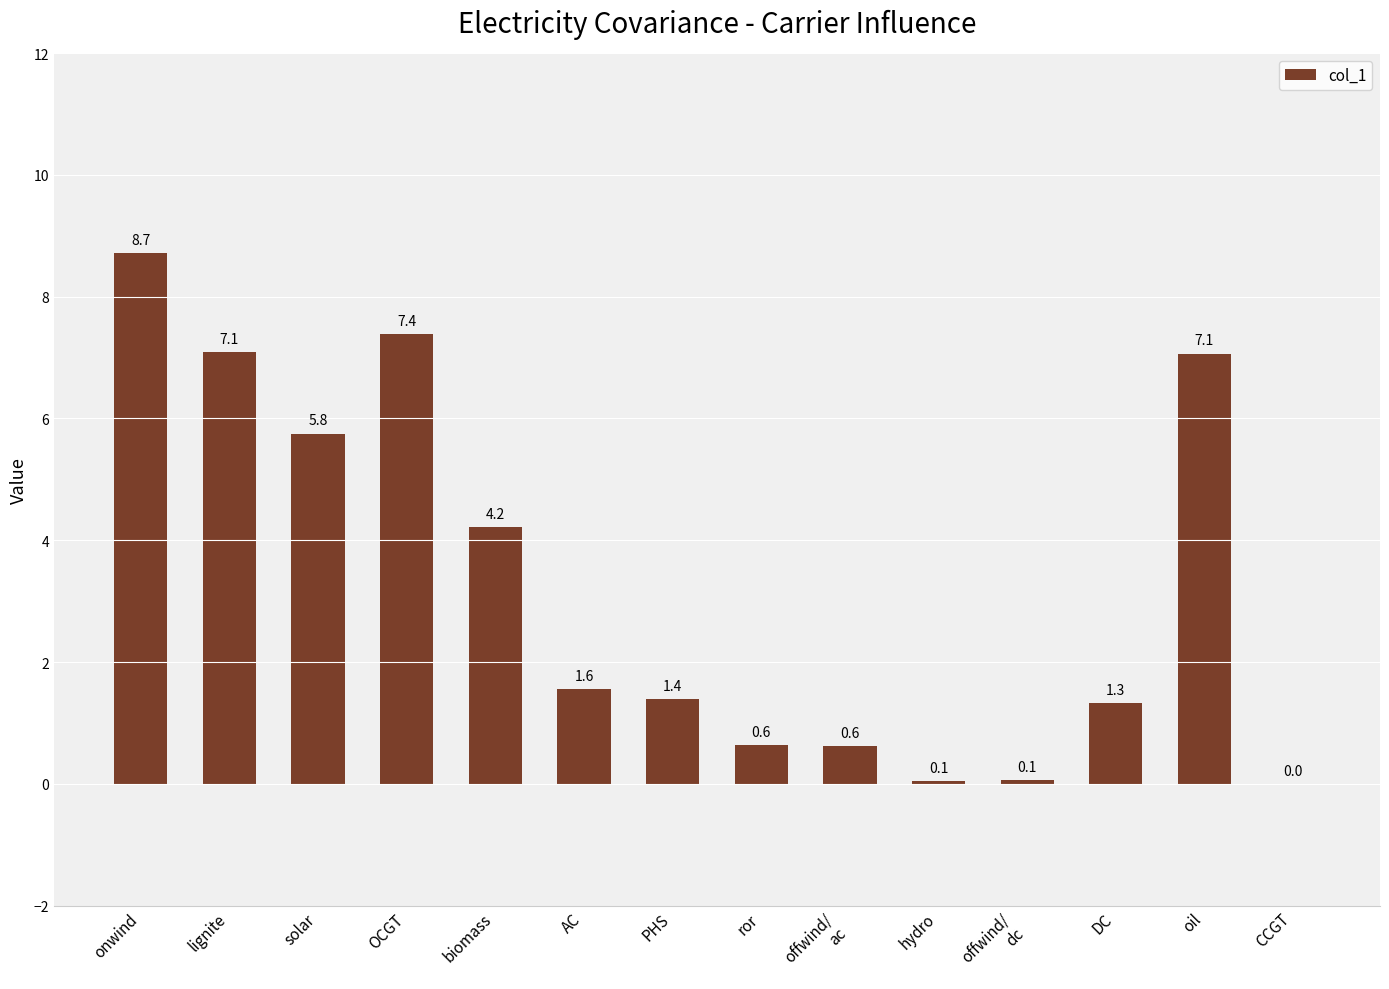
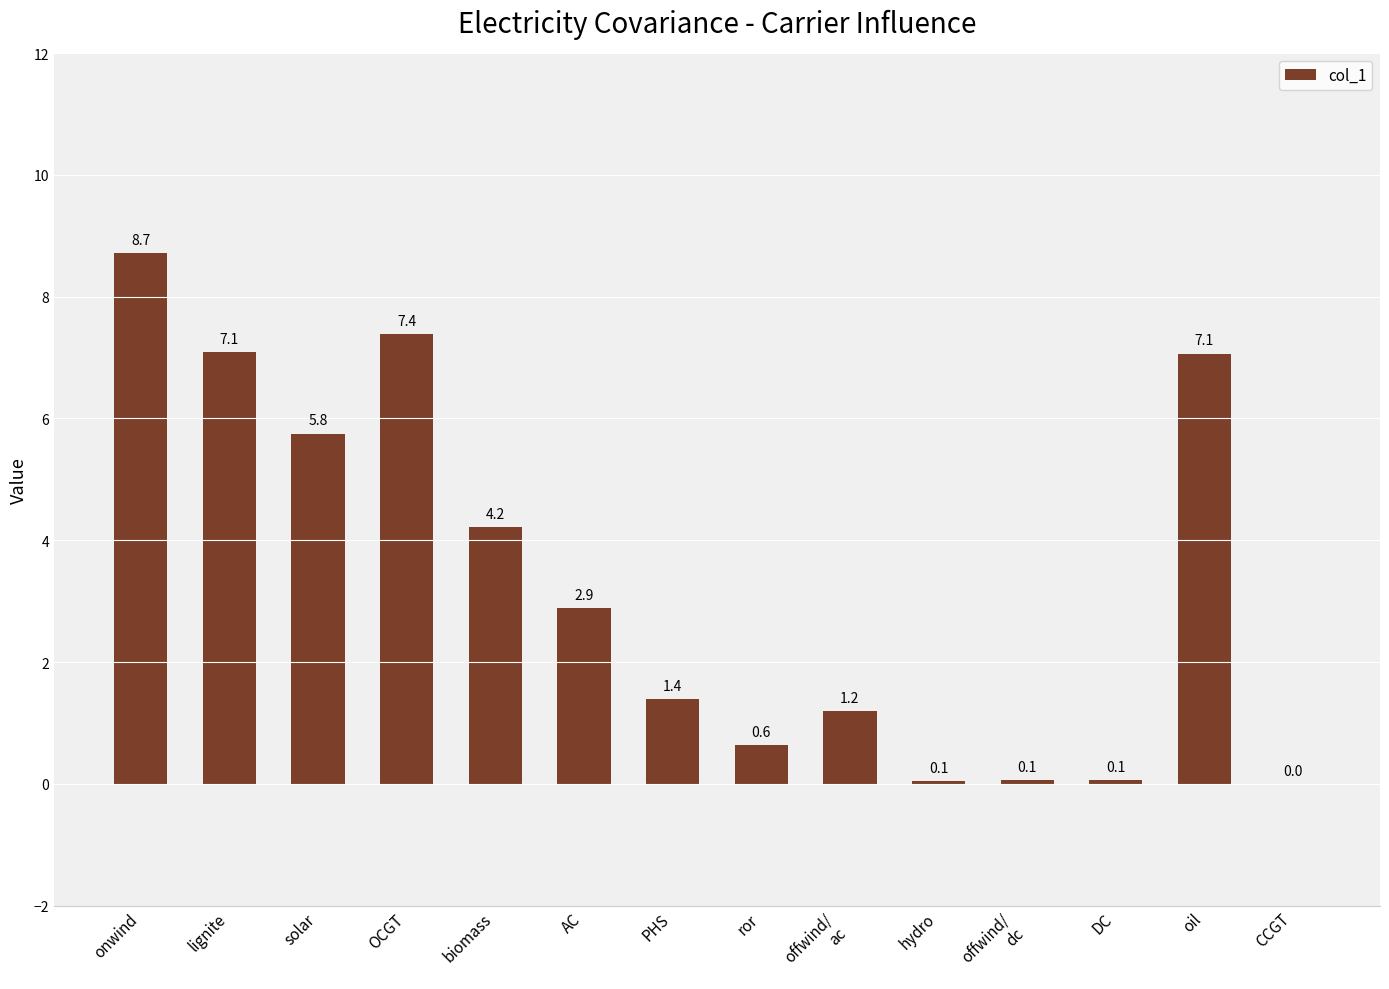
  {
    "onwind": 8.7,
    "lignite": 7.1,
    "solar": 5.8,
    "OCGT": 7.4,
    "biomass": 4.2,
-   "AC": 1.6,
+   "AC": 2.9,
    "PHS": 1.4,
    "ror": 0.6,
-   "offwind/ ac": 0.6,
+   "offwind/ ac": 1.2,
    "hydro": 0.1,
    "offwind/ dc": 0.1,
-   "DC": 1.3,
+   "DC": 0.1,
    "oil": 7.1,
    "CCGT": 0.0
  }
